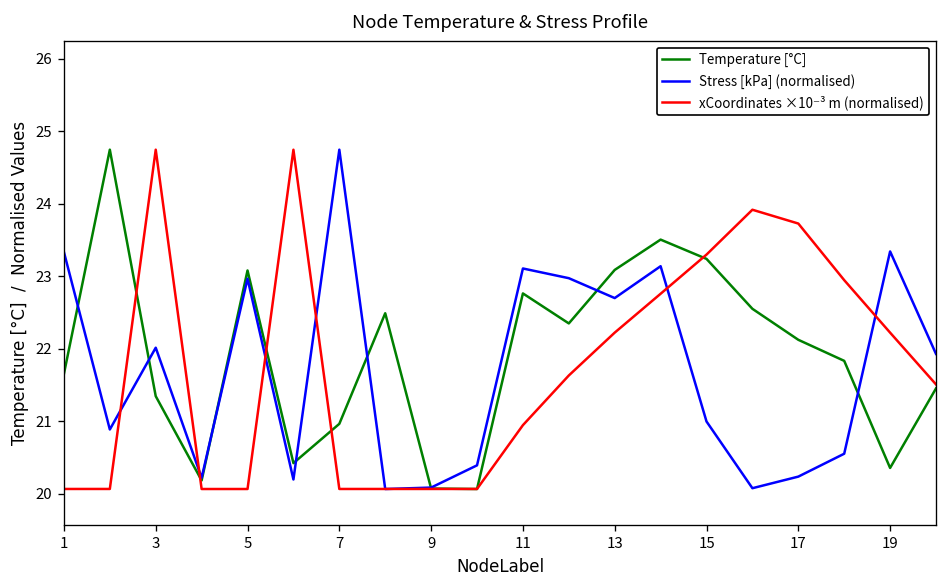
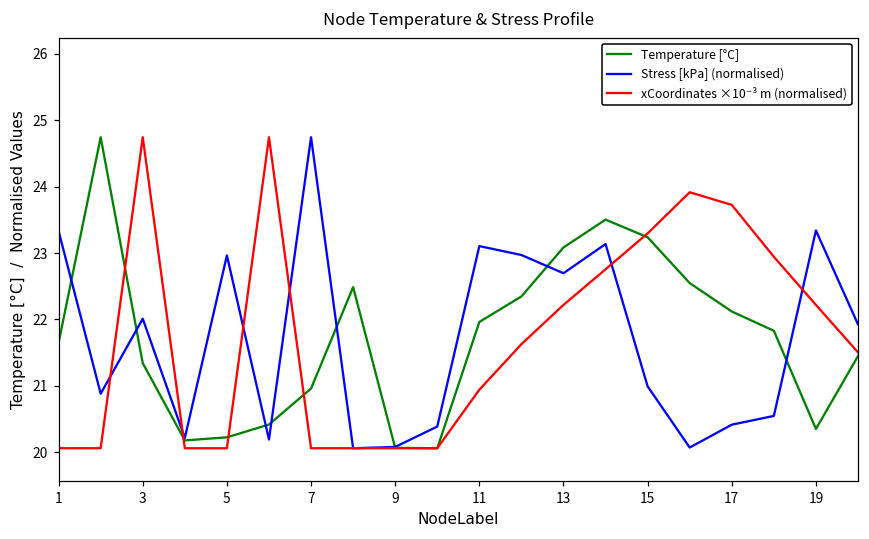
  {
    "Temperature [°C]": {
      "1": 21.7,
      "3": 21.3,
-     "5": 23.1,
+     "5": 20.2,
      "7": 21.0,
-     "11": 22.8,
+     "11": 22.0,
      "13": 23.1,
      "15": 23.2,
      "17": 22.1,
      "19": 20.4
    },
    "Stress [kPa] (normalised)": {
      "1": 23.3,
      "3": 22.0,
      "5": 23.0,
      "7": 24.7,
      "11": 23.1,
      "13": 22.7,
      "15": 21.0,
-     "17": 20.2,
+     "17": 20.4,
      "19": 23.3
    },
    "xCoordinates ×10⁻³ m (normalised)": {
      "1": 20.1,
      "3": 24.7,
      "5": 20.1,
      "7": 20.1,
      "11": 20.9,
      "13": 22.2,
      "15": 23.3,
      "17": 23.7,
      "19": 22.2
    }
  }
